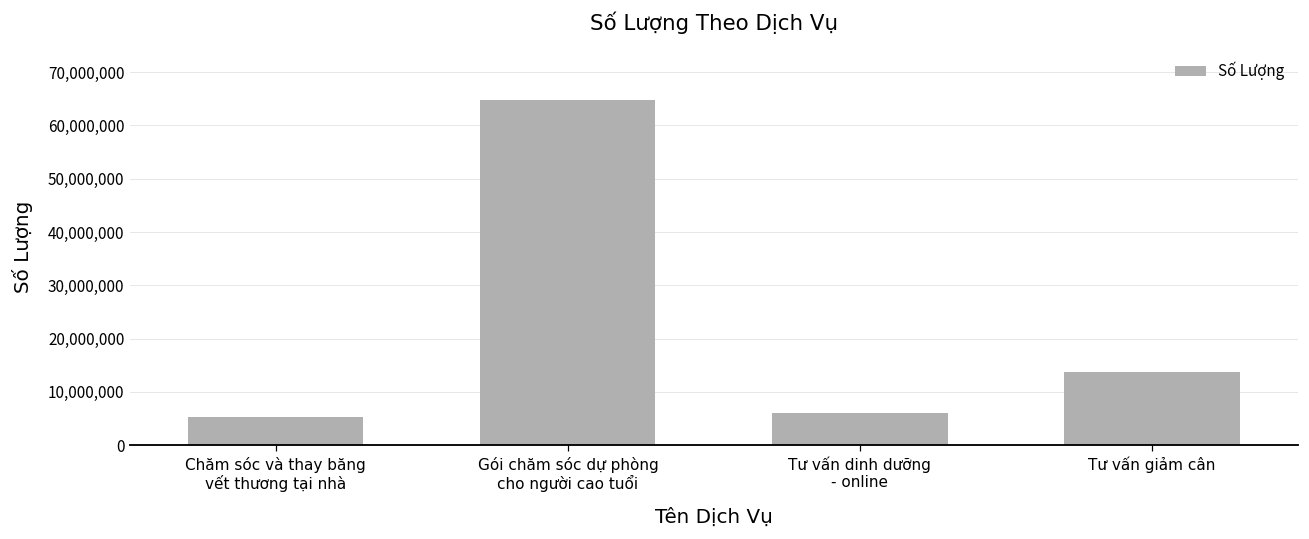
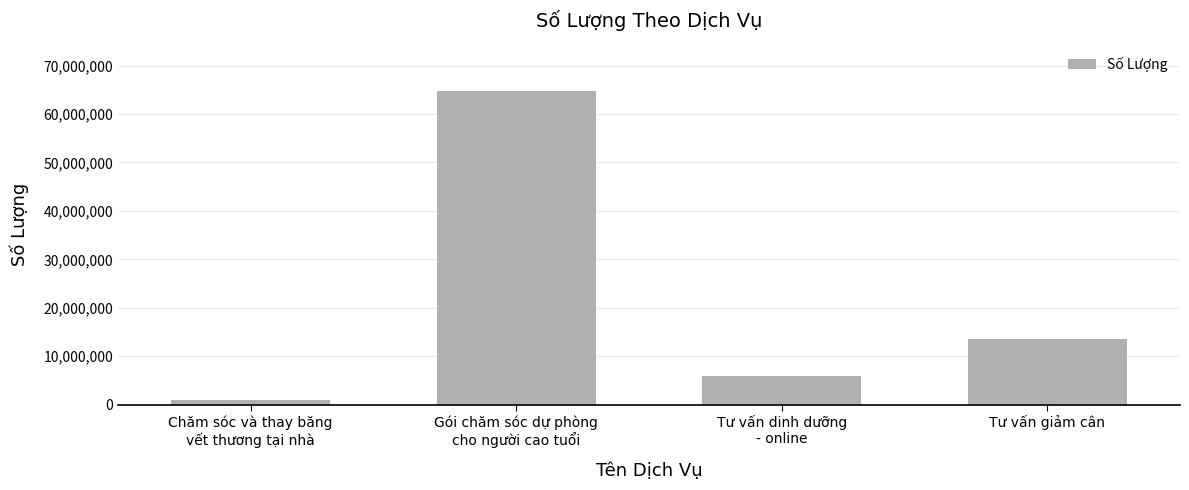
  {
-   "Chăm sóc và thay băng vết thương tại nhà": "5,000,000",
+   "Chăm sóc và thay băng vết thương tại nhà": "1,000,000",
    "Gói chăm sóc dự phòng cho người cao tuổi": "65,000,000",
    "Tư vấn dinh dưỡng - online": "6,000,000",
    "Tư vấn giảm cân": "14,000,000"
  }
